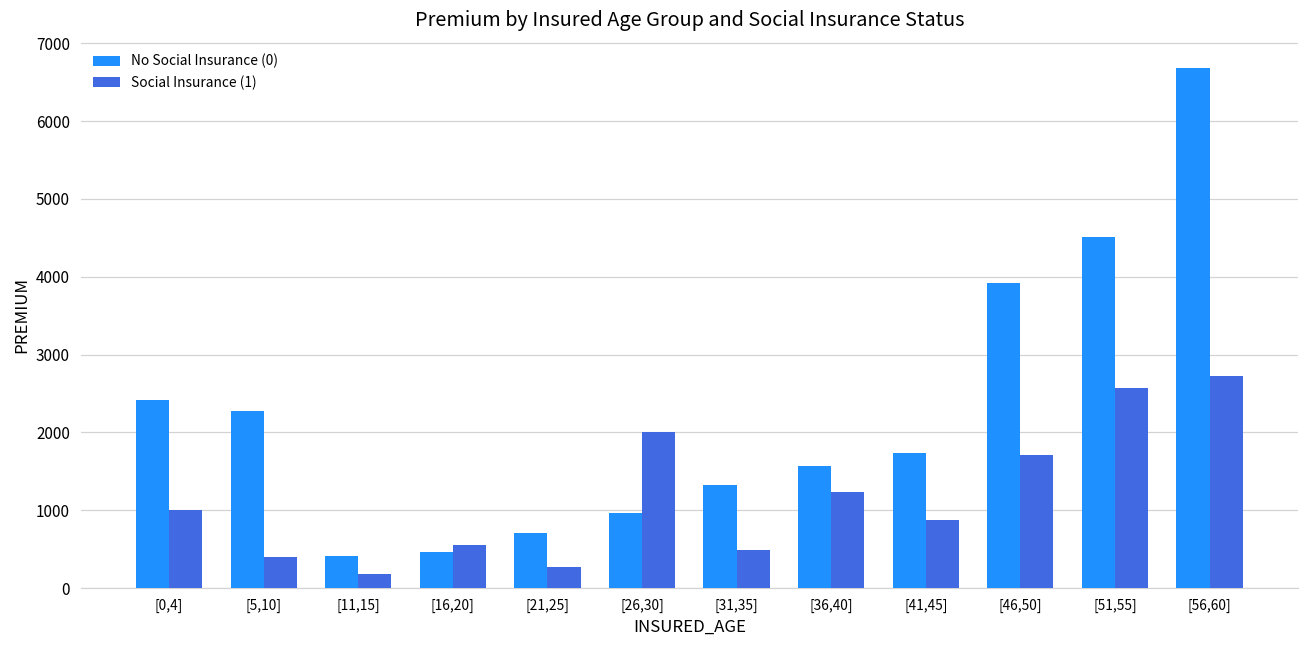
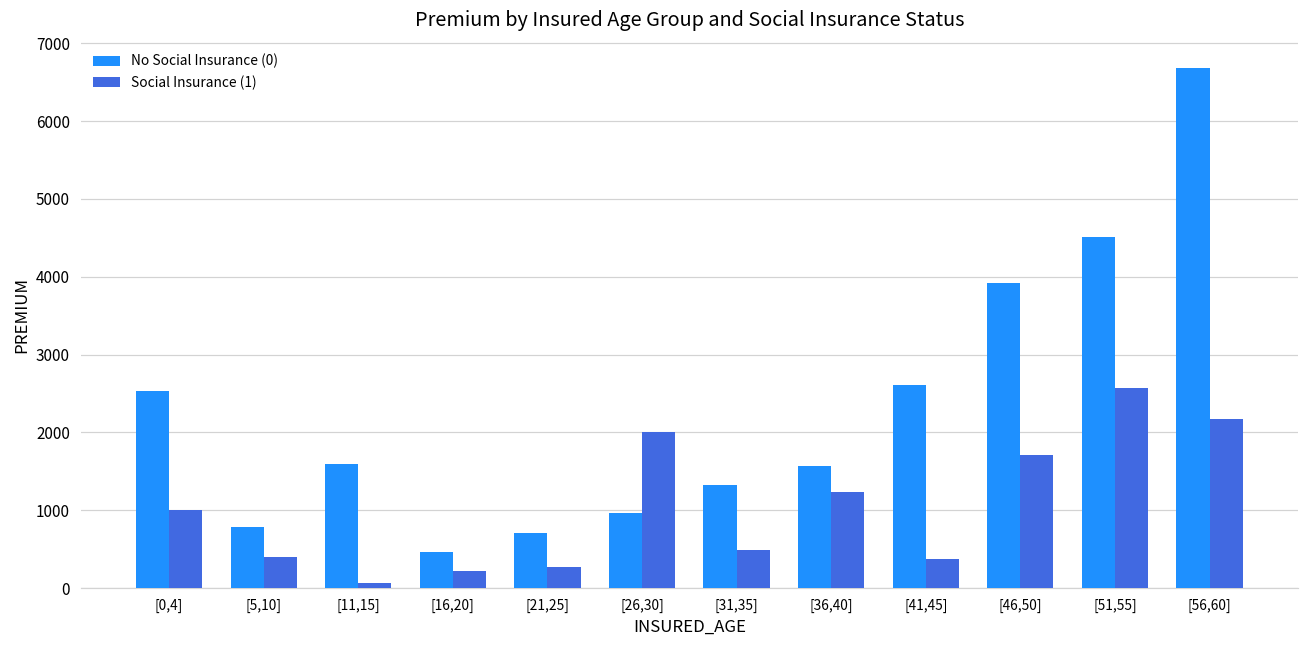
  {
    "No Social Insurance (0)": {
-     "[0,4]": 2400,
-     "[5,10]": 2300,
-     "[11,15]": 400,
+     "[0,4]": 2500,
+     "[5,10]": 800,
+     "[11,15]": 1600,
      "[16,20]": 500,
      "[21,25]": 700,
      "[26,30]": 1000,
      "[31,35]": 1300,
      "[36,40]": 1600,
-     "[41,45]": 1700,
+     "[41,45]": 2600,
      "[46,50]": 3900,
      "[51,55]": 4500,
      "[56,60]": 6700
    },
    "Social Insurance (1)": {
      "[0,4]": 1000,
      "[5,10]": 400,
-     "[11,15]": 200,
-     "[16,20]": 600,
+     "[11,15]": 100,
+     "[16,20]": 200,
      "[21,25]": 300,
      "[26,30]": 2000,
      "[31,35]": 500,
      "[36,40]": 1200,
-     "[41,45]": 900,
+     "[41,45]": 400,
      "[46,50]": 1700,
      "[51,55]": 2600,
-     "[56,60]": 2700
+     "[56,60]": 2200
    }
  }
